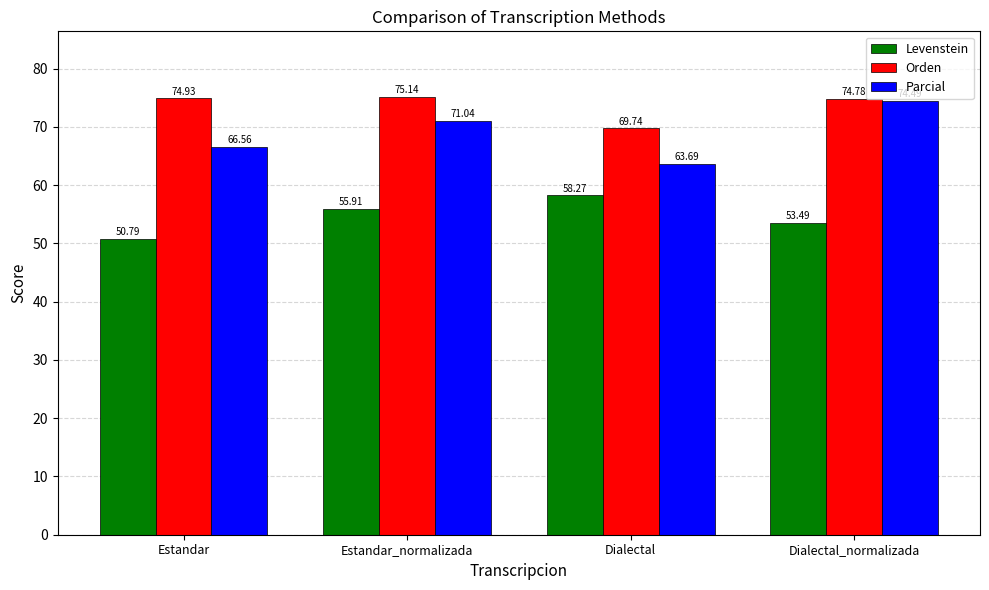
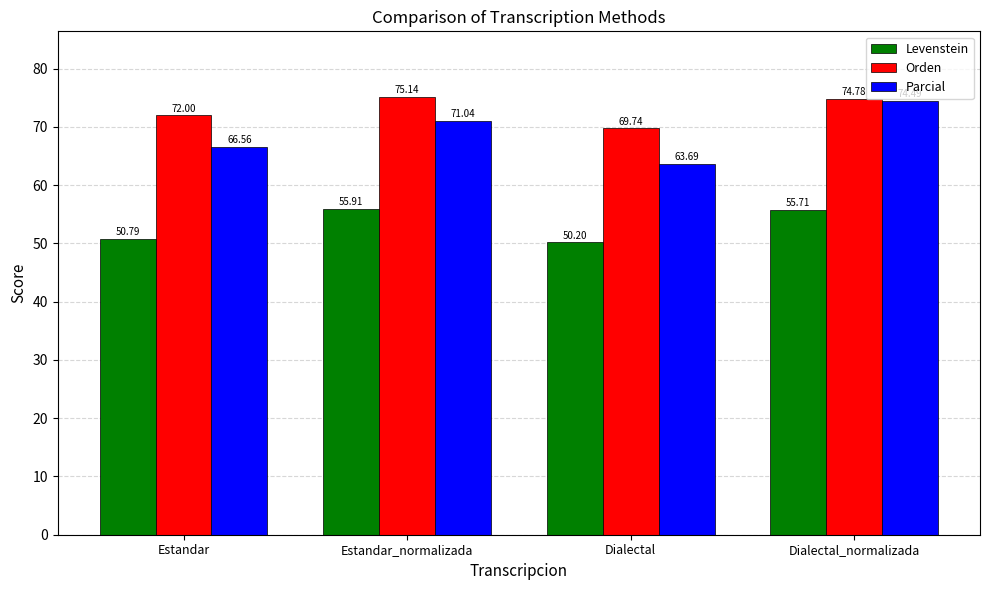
  {
    "Levenstein": {
      "Estandar": 50.79,
      "Estandar_normalizada": 55.91,
-     "Dialectal": 58.27,
-     "Dialectal_normalizada": 53.49
+     "Dialectal": 50.20,
+     "Dialectal_normalizada": 55.71
    },
    "Orden": {
-     "Estandar": 74.93,
+     "Estandar": 72.00,
      "Estandar_normalizada": 75.14,
      "Dialectal": 69.74
    },
    "Parcial": {
      "Estandar": 66.56,
      "Estandar_normalizada": 71.04,
      "Dialectal": 63.69
    }
  }
